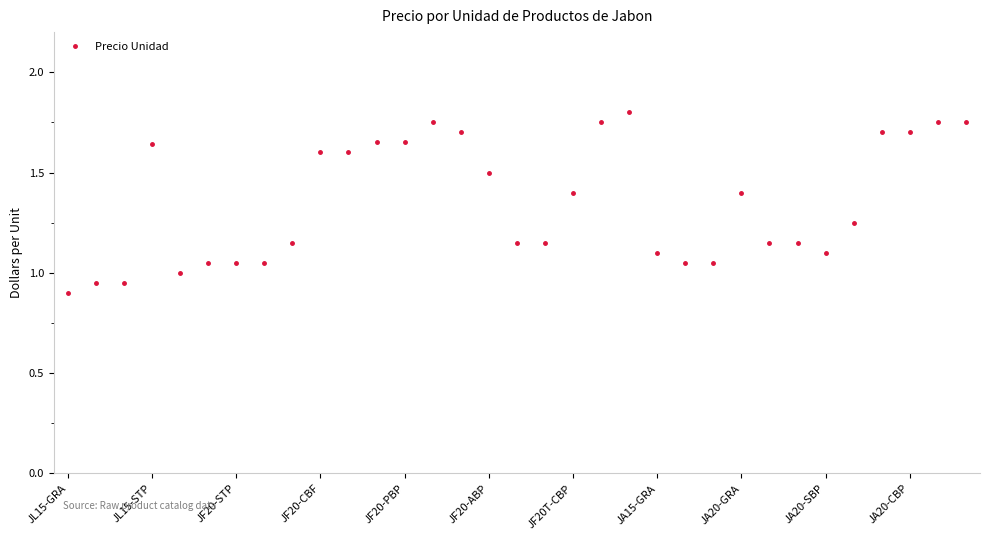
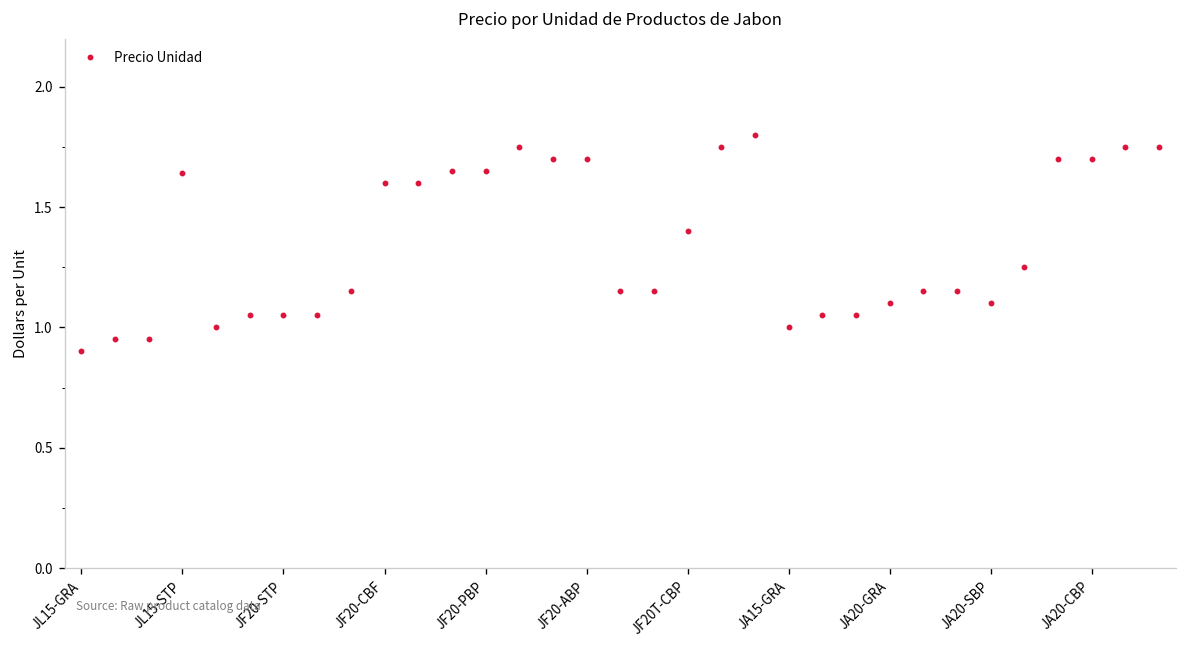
  {
    "JL15-GRA": 0.9,
    "JL15-STP": 1.64,
    "JF20-STP": 1.05,
    "JF20-CBF": 1.6,
    "JF20-PBP": 1.65,
-   "JF20-ABP": 1.5,
+   "JF20-ABP": 1.7,
    "JF20T-CBP": 1.4,
-   "JA15-GRA": 1.1,
-   "JA20-GRA": 1.4,
+   "JA15-GRA": 1.0,
+   "JA20-GRA": 1.1,
    "JA20-SBP": 1.1,
    "JA20-CBP": 1.7
  }
